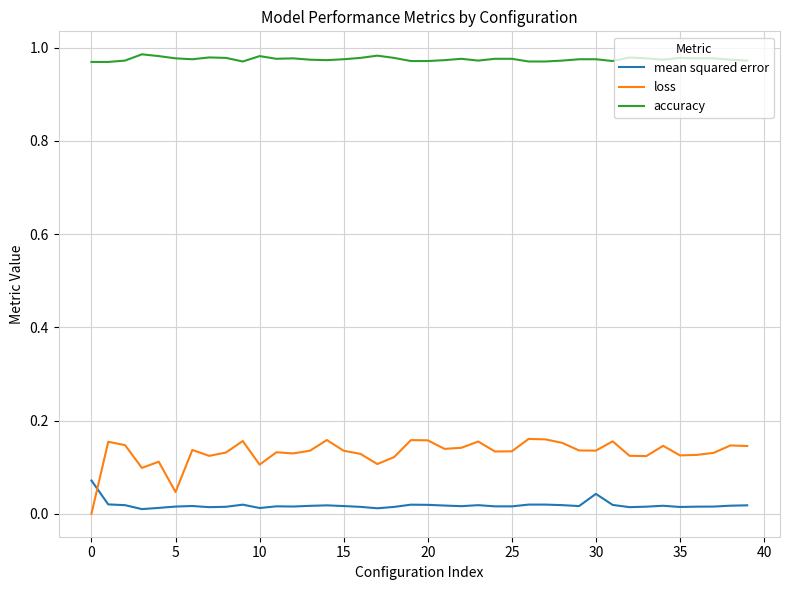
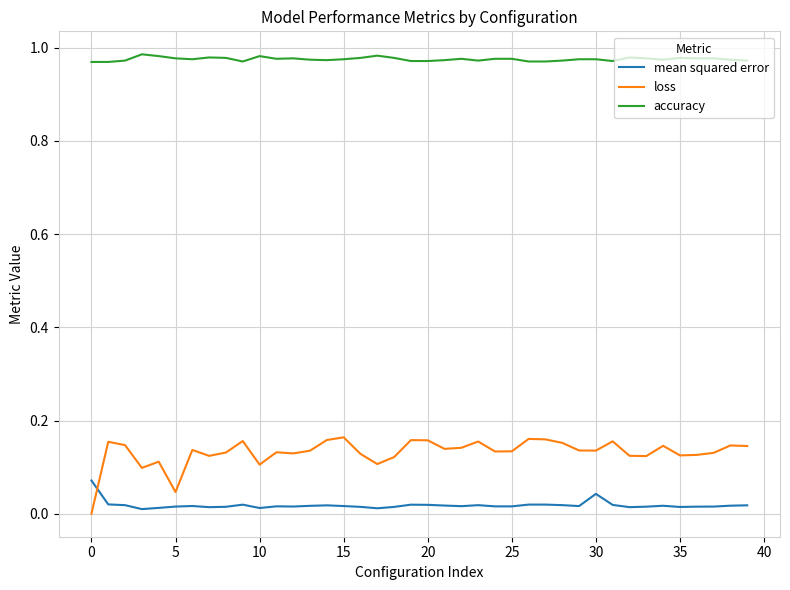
  {
    "mean squared error": {
      "0": 0.07,
      "5": 0.02,
      "10": 0.01,
      "15": 0.02,
      "20": 0.02,
      "25": 0.02,
      "30": 0.04,
      "35": 0.01
    },
    "loss": {
      "0": 0.00,
      "5": 0.05,
      "10": 0.11,
-     "15": 0.14,
+     "15": 0.16,
      "20": 0.16,
      "25": 0.13,
      "30": 0.14,
      "35": 0.13
    },
    "accuracy": {
      "0": 0.97,
      "5": 0.98,
      "10": 0.98,
      "15": 0.97,
      "20": 0.97,
      "25": 0.98,
      "30": 0.97
    }
  }
